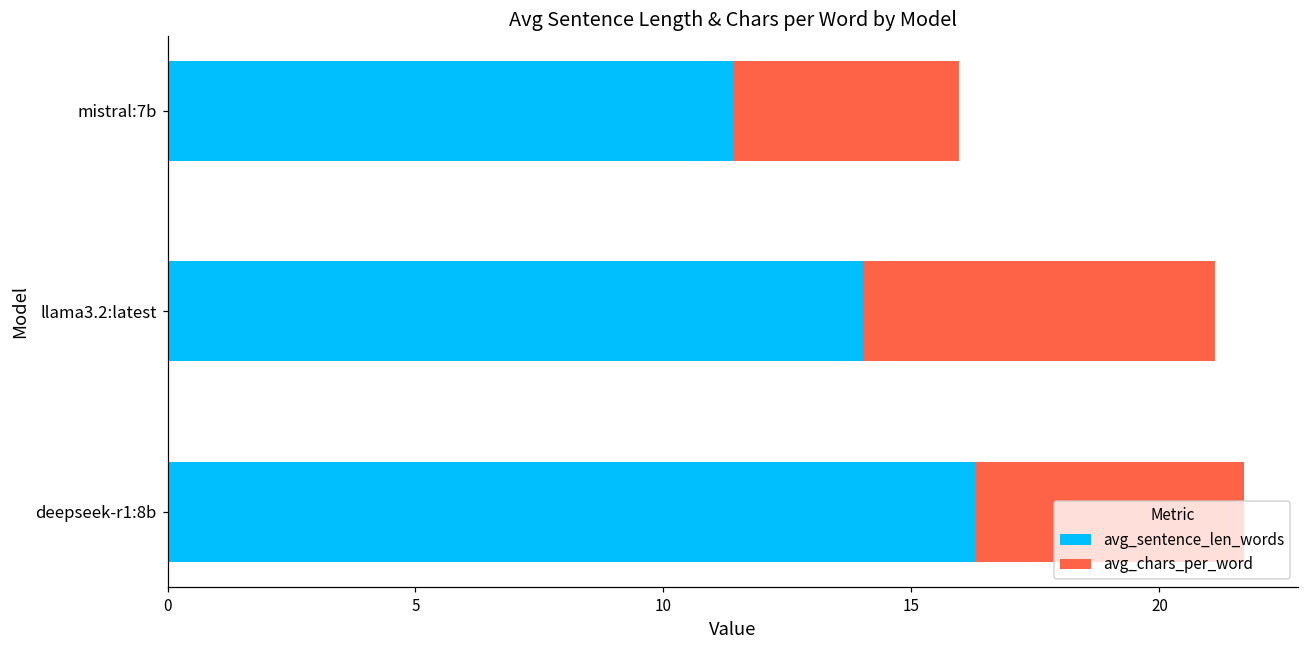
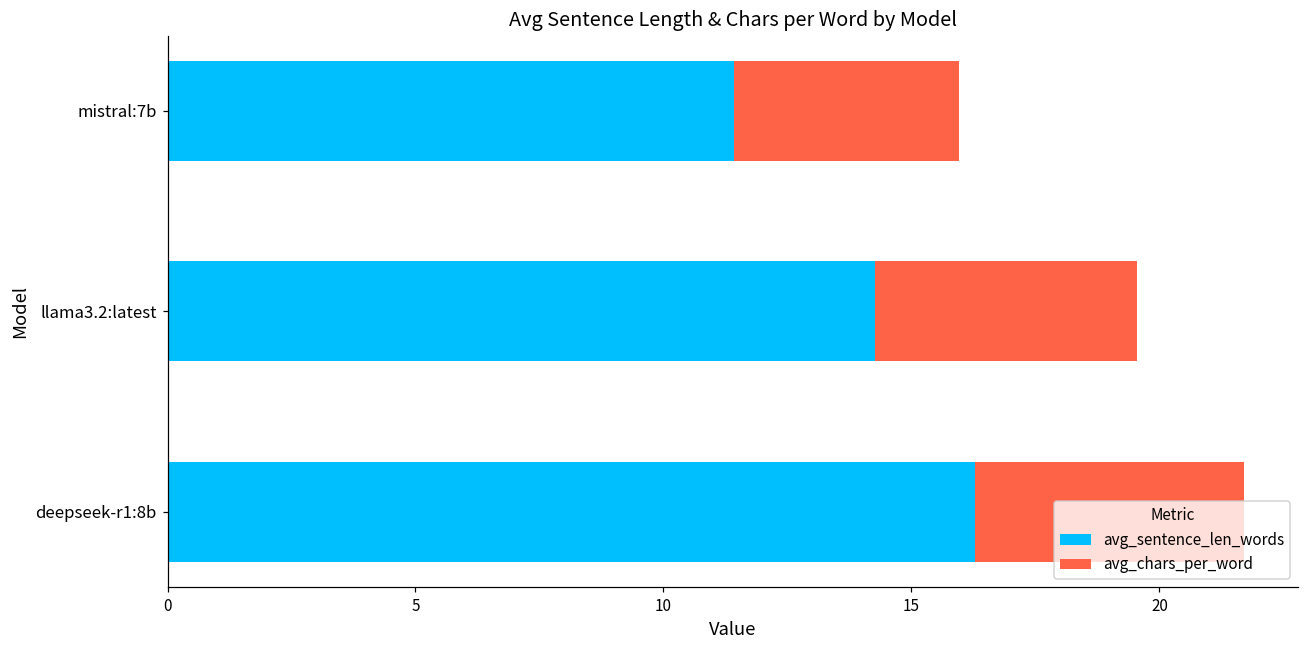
  {
    "avg_sentence_len_words": {
      "mistral:7b": 11.4,
-     "llama3.2:latest": 14.0,
+     "llama3.2:latest": 14.3,
      "deepseek-r1:8b": 16.3
    },
    "avg_chars_per_word": {
      "mistral:7b": 4.5,
-     "llama3.2:latest": 7.1
+     "llama3.2:latest": 5.3
    }
  }
